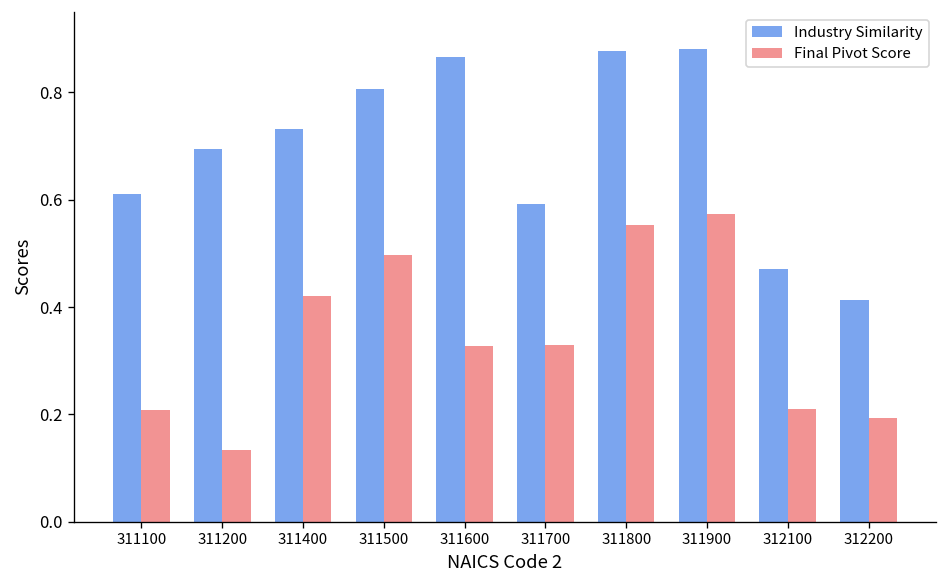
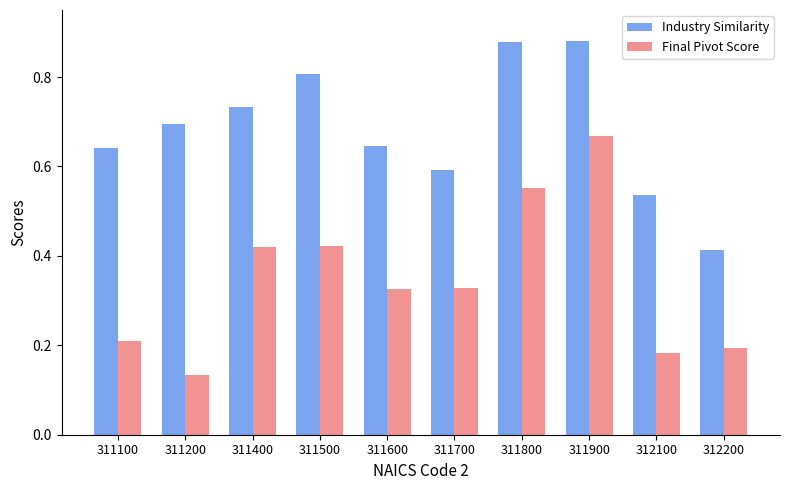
  {
    "Industry Similarity": {
-     "311100": 0.61,
+     "311100": 0.64,
      "311200": 0.69,
      "311400": 0.73,
      "311500": 0.81,
-     "311600": 0.87,
+     "311600": 0.65,
      "311700": 0.59,
      "311800": 0.88,
      "311900": 0.88,
-     "312100": 0.47,
+     "312100": 0.54,
      "312200": 0.41
    },
    "Final Pivot Score": {
      "311100": 0.21,
      "311200": 0.13,
      "311400": 0.42,
-     "311500": 0.50,
+     "311500": 0.42,
      "311600": 0.33,
      "311700": 0.33,
      "311800": 0.55,
-     "311900": 0.57,
-     "312100": 0.21,
+     "311900": 0.67,
+     "312100": 0.18,
      "312200": 0.19
    }
  }
